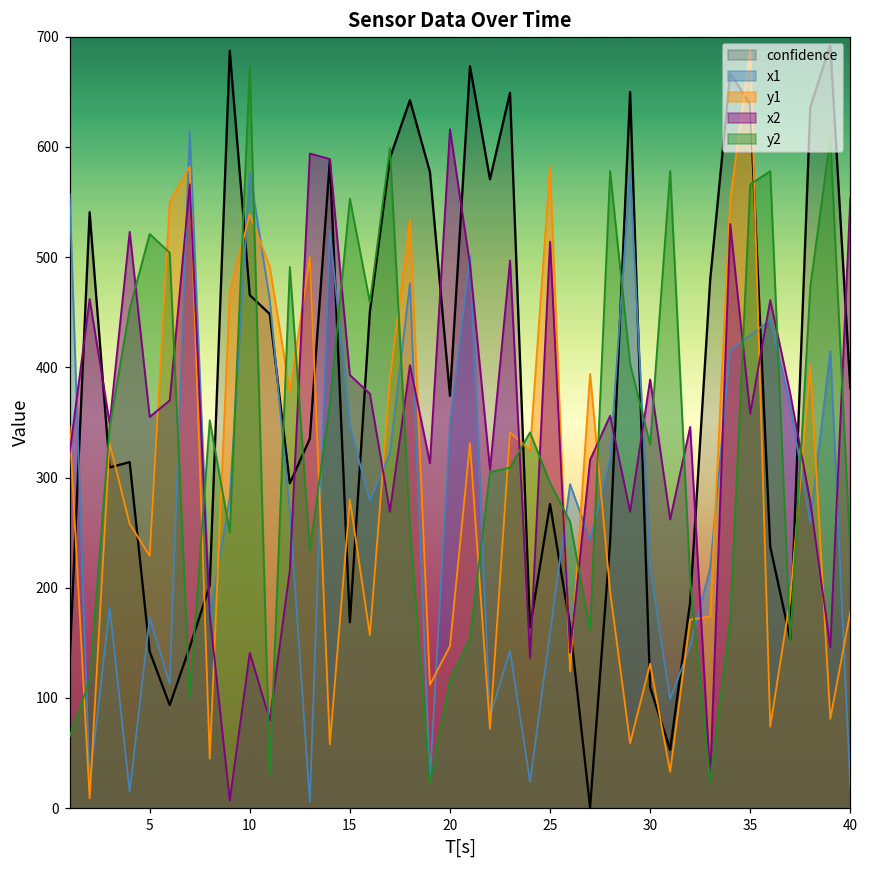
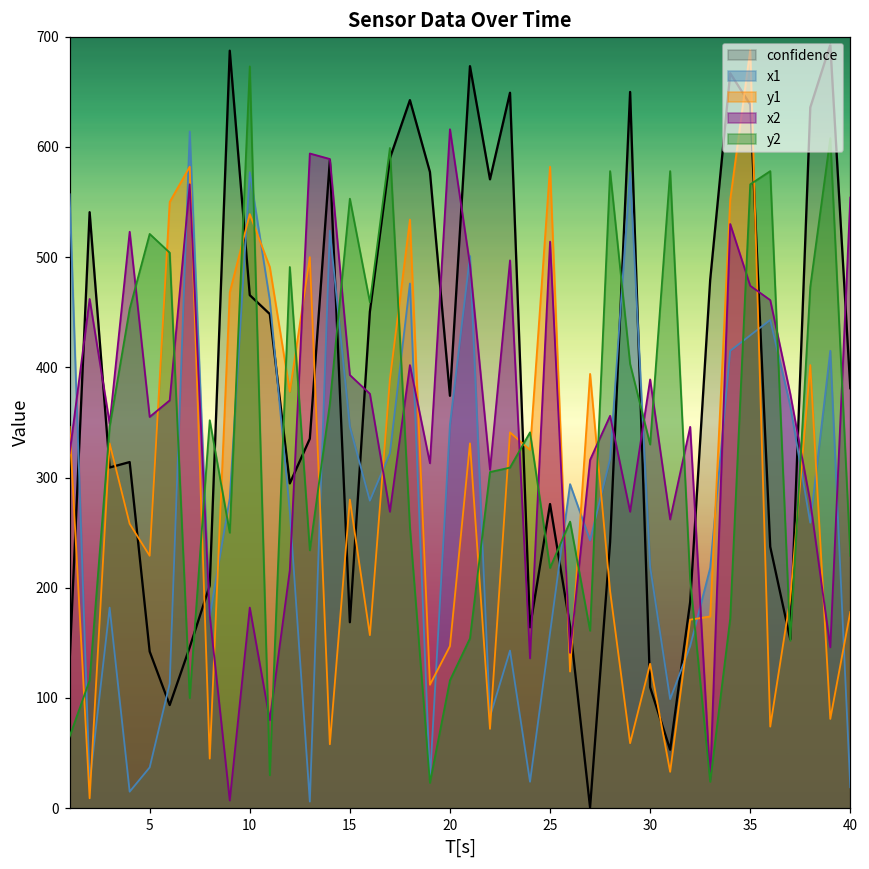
  {
    "confidence": {
      "5": 142,
      "10": 465,
      "15": 169,
      "20": 374,
      "25": 276,
      "30": 110,
      "40": 381
    },
    "x1": {
-     "5": 173,
+     "5": 37,
      "10": 577,
      "15": 346,
      "20": 348,
      "25": 159,
      "30": 219,
      "35": 429,
      "40": 19
    },
    "y1": {
      "5": 229,
      "10": 539,
      "15": 280,
      "20": 147,
      "25": 582,
      "30": 131,
      "40": 178
    },
    "x2": {
      "5": 355,
-     "10": 141,
+     "10": 182,
      "15": 393,
      "20": 616,
      "25": 514,
      "30": 389,
-     "35": 358,
+     "35": 474,
      "40": 554
    },
    "y2": {
      "5": 521,
      "10": 673,
      "15": 553,
      "20": 116,
-     "25": 295,
+     "25": 218,
      "30": 330,
      "35": 566,
      "40": 229
    }
  }
